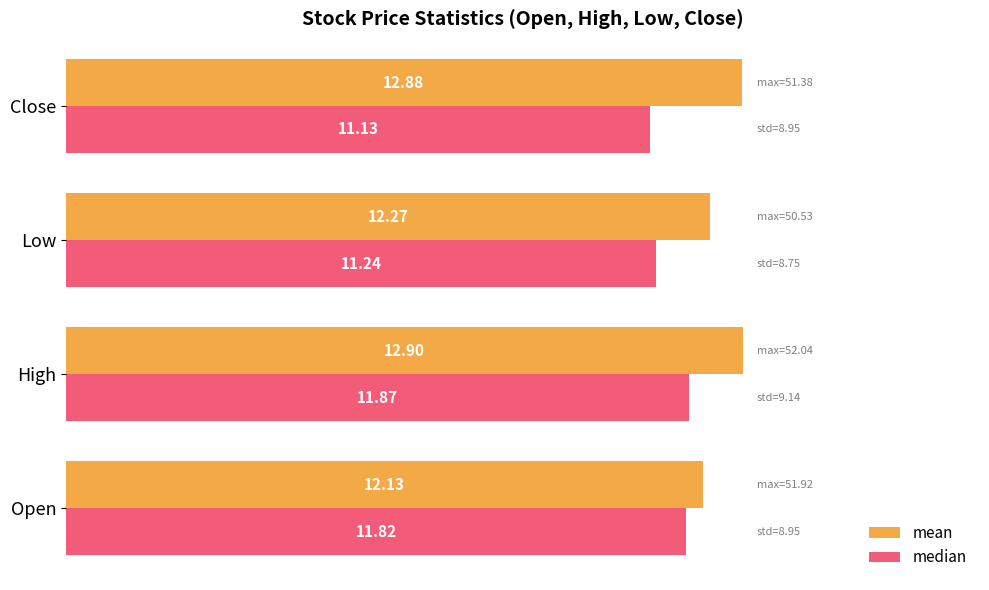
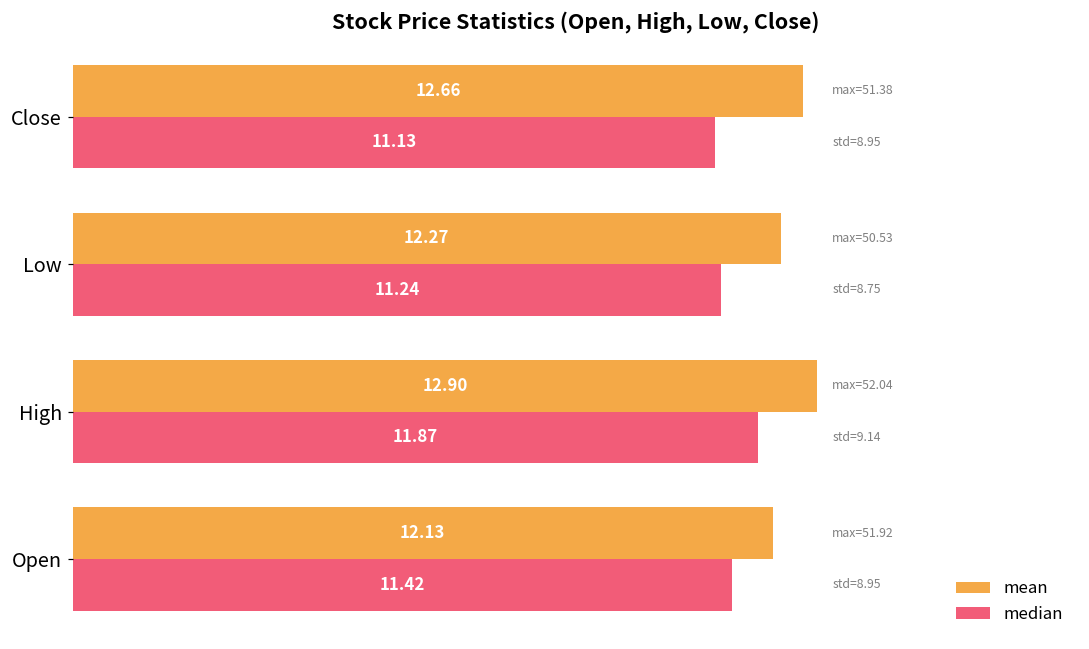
  {
    "mean": {
-     "Close": 12.88,
+     "Close": 12.66,
      "Low": 12.27,
      "High": 12.90,
      "Open": 12.13
    },
    "median": {
      "Close": 11.13,
      "Low": 11.24,
      "High": 11.87,
-     "Open": 11.82
+     "Open": 11.42
    }
  }
